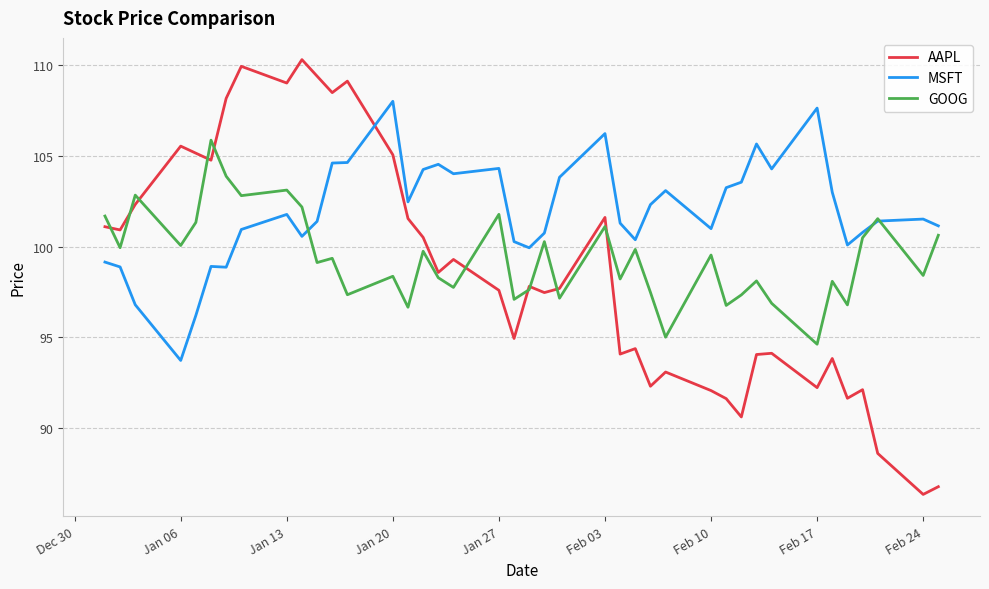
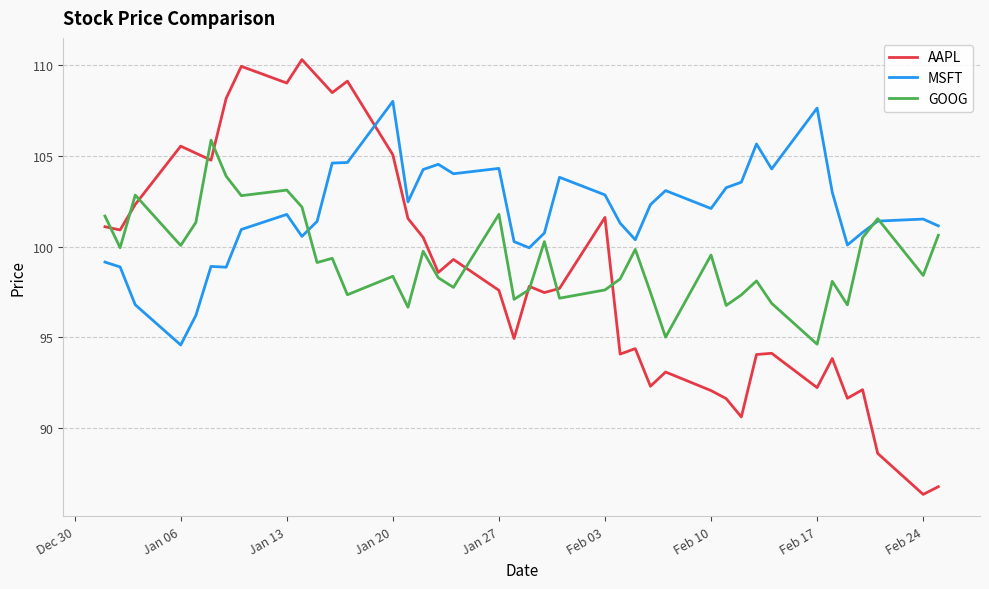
  {
    "AAPL": {
      "Jan 06": 105.5,
      "Jan 13": 109.0,
      "Jan 20": 105.1,
      "Jan 27": 97.6,
      "Feb 03": 101.6,
      "Feb 10": 92.0,
      "Feb 17": 92.2,
      "Feb 24": 86.3
    },
    "MSFT": {
-     "Jan 06": 93.7,
+     "Jan 06": 94.6,
      "Jan 13": 101.8,
      "Jan 20": 108.0,
      "Jan 27": 104.3,
-     "Feb 03": 106.2,
-     "Feb 10": 101.0,
+     "Feb 03": 102.9,
+     "Feb 10": 102.1,
      "Feb 17": 107.6,
      "Feb 24": 101.5
    },
    "GOOG": {
      "Jan 06": 100.1,
      "Jan 13": 103.1,
      "Jan 20": 98.4,
      "Jan 27": 101.8,
-     "Feb 03": 101.1,
+     "Feb 03": 97.6,
      "Feb 10": 99.5,
      "Feb 17": 94.6,
      "Feb 24": 98.4
    }
  }
